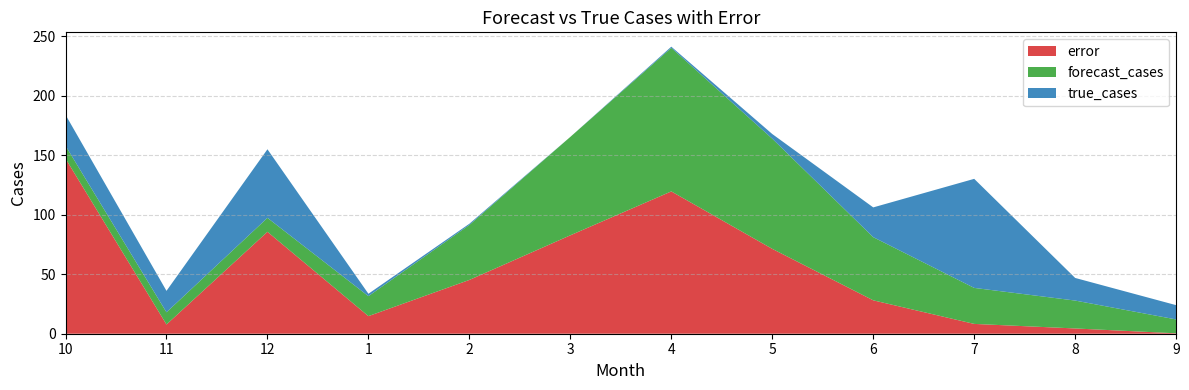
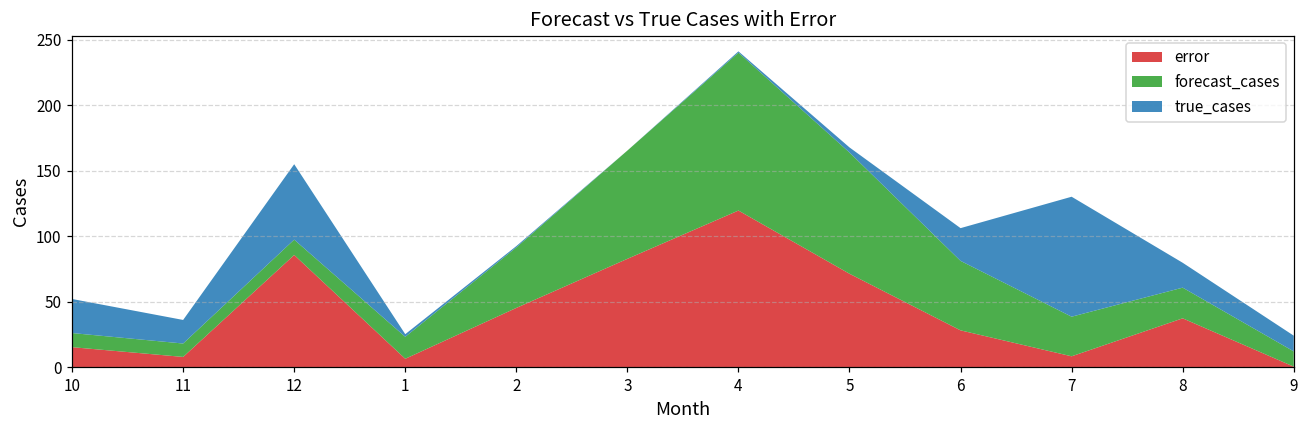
  {
    "error": {
-     "10": 147,
+     "10": 15,
      "11": 8,
      "12": 86,
-     "1": 15,
+     "1": 6,
      "2": 45,
      "3": 83,
      "4": 120,
      "5": 71,
      "6": 28,
      "7": 8,
-     "8": 4
+     "8": 37
    },
    "forecast_cases": {
      "10": 11,
      "11": 10,
      "12": 12,
      "5": 93,
      "6": 53,
      "7": 30,
      "8": 23,
      "9": 12
    },
    "true_cases": {
      "10": 26,
      "11": 18,
      "12": 58,
      "5": 4,
      "6": 25,
      "7": 92,
      "8": 19,
      "9": 12
    }
  }
